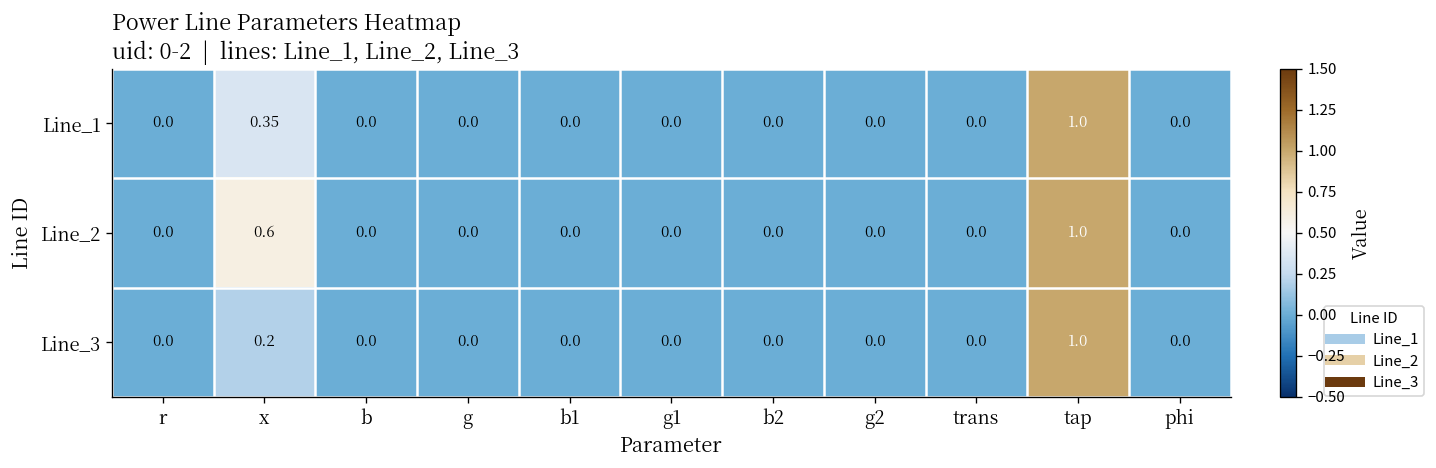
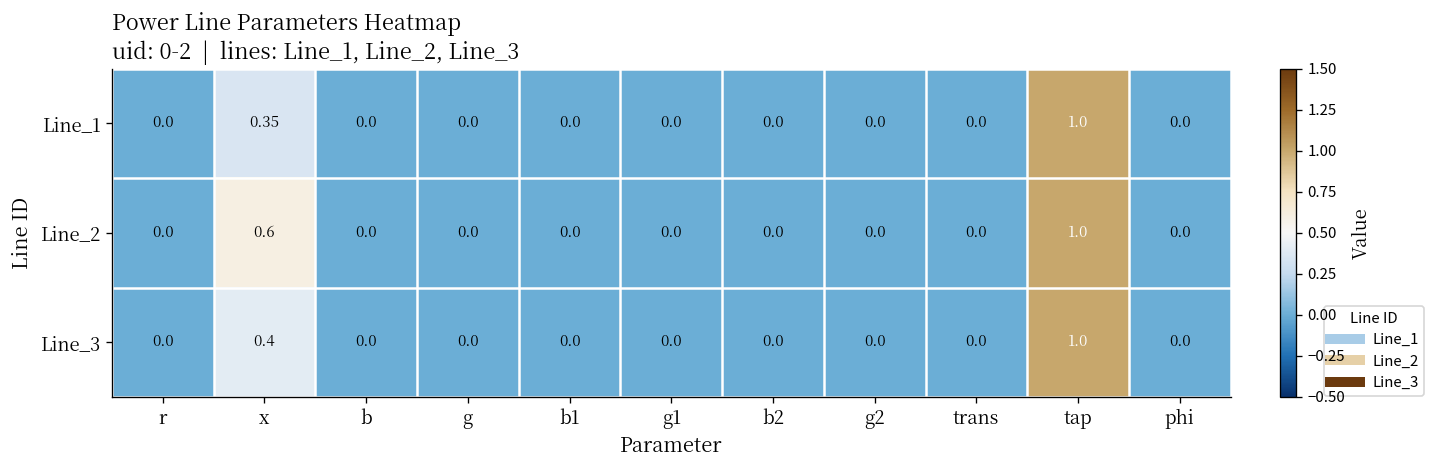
  {
    "Line_1": {
      "r": 0.0,
      "x": 0.35,
      "b": 0.0,
      "g": 0.0,
      "b1": 0.0,
      "g1": 0.0,
      "b2": 0.0,
      "g2": 0.0,
      "trans": 0.0,
      "tap": 1.0,
      "phi": 0.0
    },
    "Line_2": {
      "r": 0.0,
      "x": 0.6,
      "b": 0.0,
      "g": 0.0,
      "b1": 0.0,
      "g1": 0.0,
      "b2": 0.0,
      "g2": 0.0,
      "trans": 0.0,
      "tap": 1.0,
      "phi": 0.0
    },
    "Line_3": {
      "r": 0.0,
-     "x": 0.2,
+     "x": 0.4,
      "b": 0.0,
      "g": 0.0,
      "b1": 0.0,
      "g1": 0.0,
      "b2": 0.0,
      "g2": 0.0,
      "trans": 0.0,
      "tap": 1.0,
      "phi": 0.0
    }
  }
